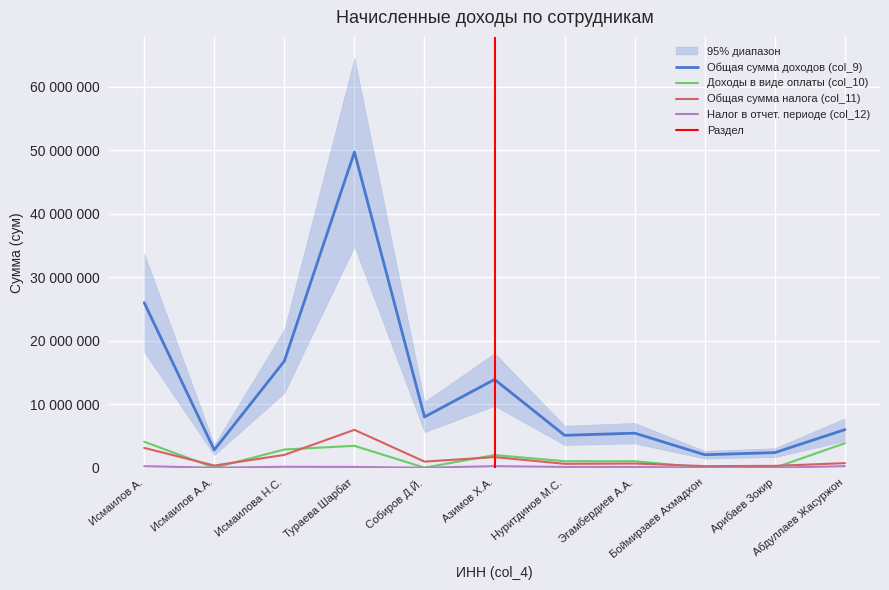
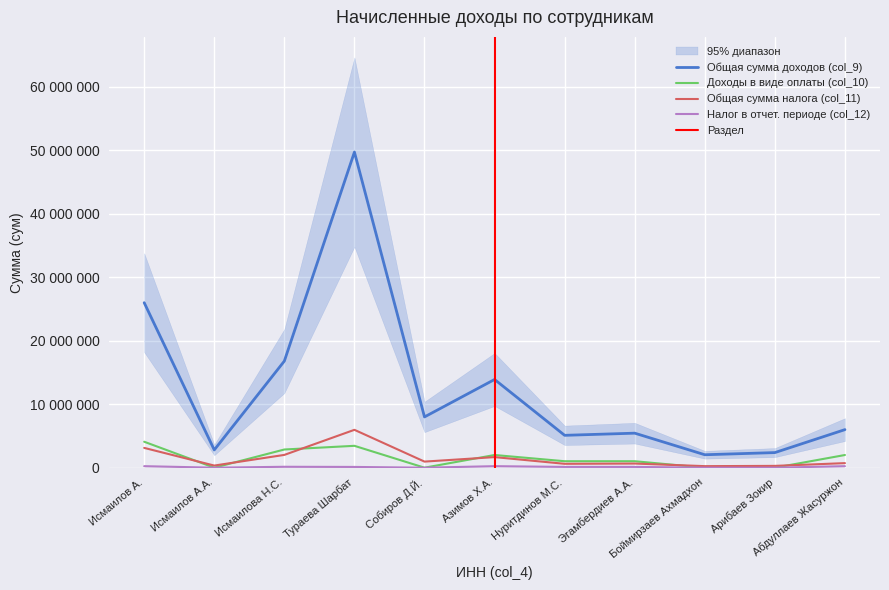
  {
    "Доходы в виде оплаты (col_10)": {
      "Исмаилов А.": 4000000,
      "Исмаилова Н.С.": 3000000,
      "Тураева Шарбат": 3000000,
      "Нуритдинов М.С.": 1000000,
-     "Абдуллаев Жасуржон": 4000000
+     "Абдуллаев Жасуржон": 2000000
    },
    "Общая сумма налога (col_11)": {
      "Исмаилов А.": 3000000,
      "Исмаилова Н.С.": 2000000,
      "Тураева Шарбат": 6000000,
      "Собиров Д.Й.": 1000000,
      "Нуритдинов М.С.": 1000000,
      "Абдуллаев Жасуржон": 1000000
    },
    "Налог в отчет. периоде (col_12)": {
      "Исмаилов А.": 0,
      "Исмаилова Н.С.": 0,
      "Тураева Шарбат": 0,
      "Азимов Х.А.": 0,
      "Нуритдинов М.С.": 0,
      "Эгамбердиев А.А.": 0,
      "Абдуллаев Жасуржон": 0
    }
  }
